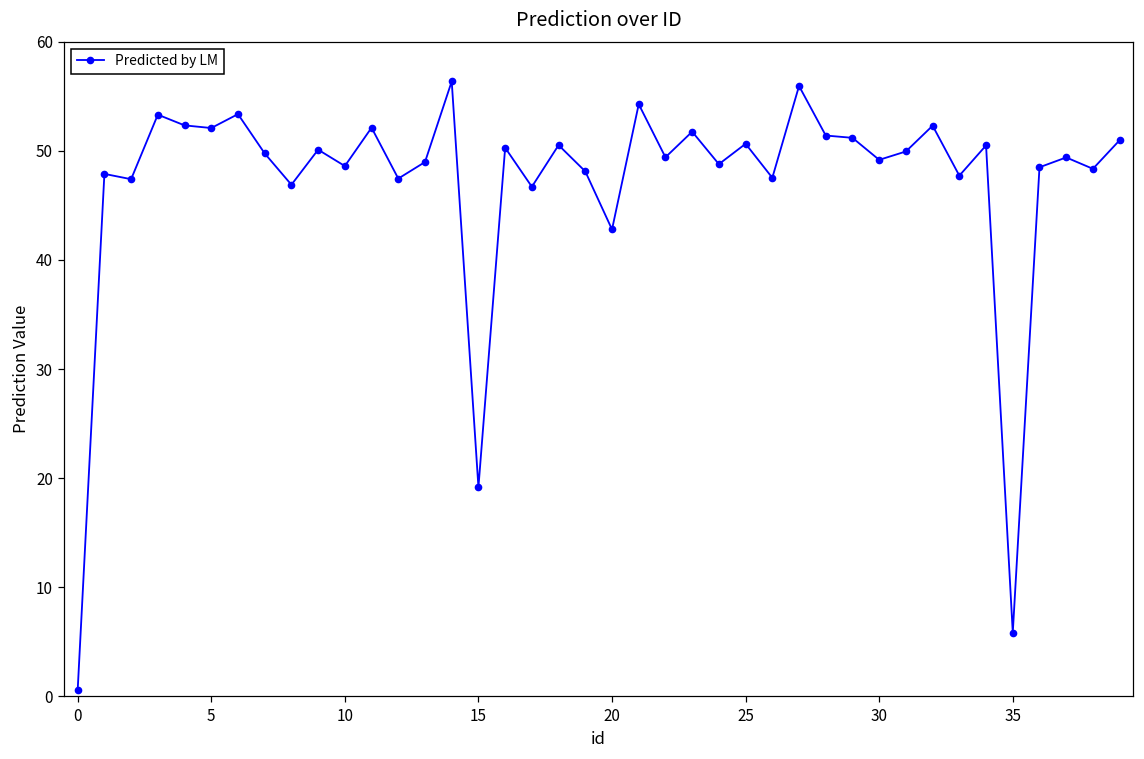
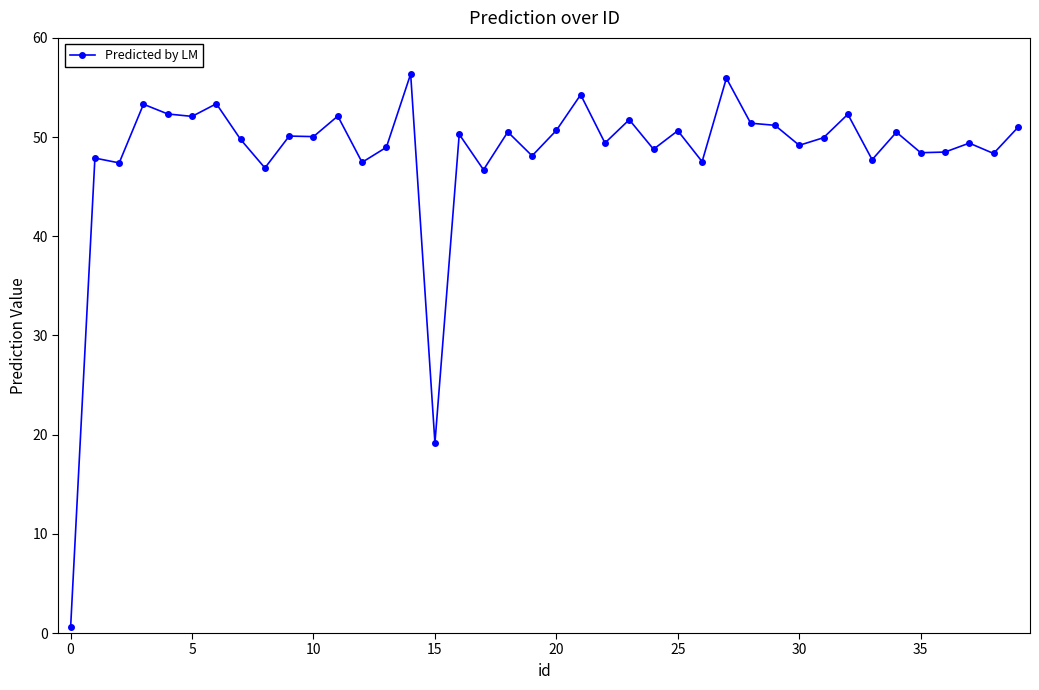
  {
    "0": 1,
    "5": 52,
-   "10": 49,
+   "10": 50,
    "15": 19,
-   "20": 43,
+   "20": 51,
    "25": 51,
    "30": 49,
-   "35": 6
+   "35": 48
  }
